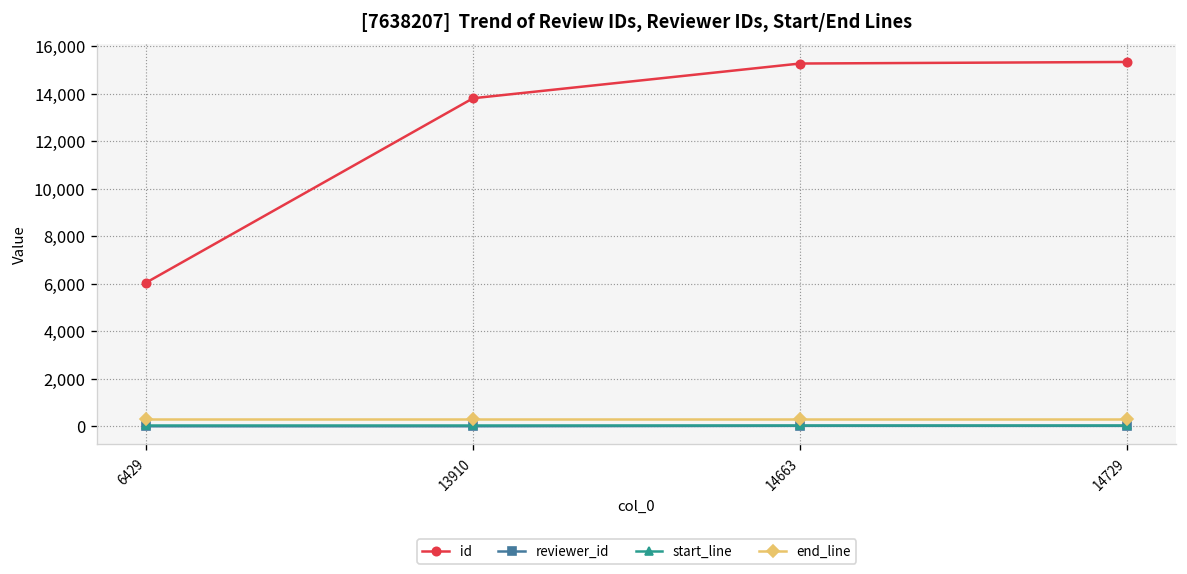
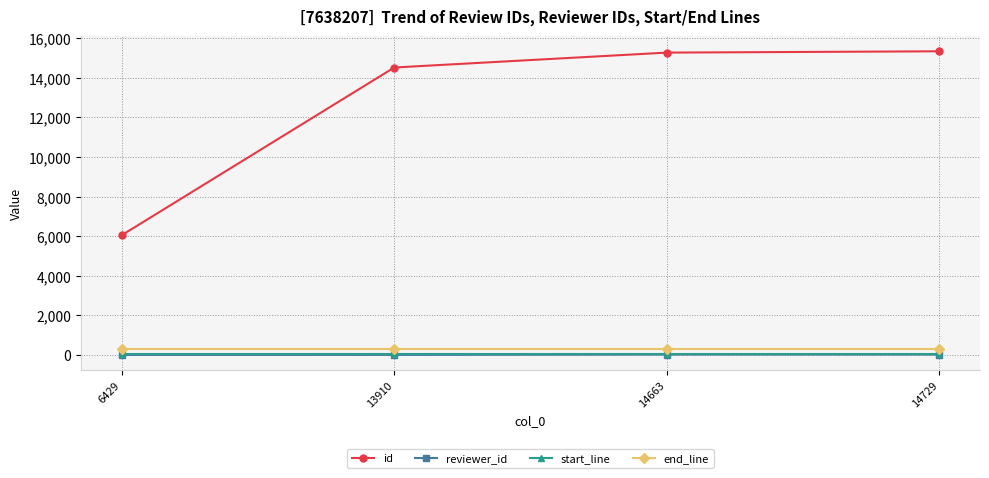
  {
    "id": {
      "6429": "6,100",
-     "13910": "13,800",
+     "13910": "14,500",
      "14663": "15,300",
      "14729": "15,300"
    },
    "end_line": {
      "6429": "300",
      "13910": "300",
      "14663": "300",
      "14729": "300"
    }
  }
